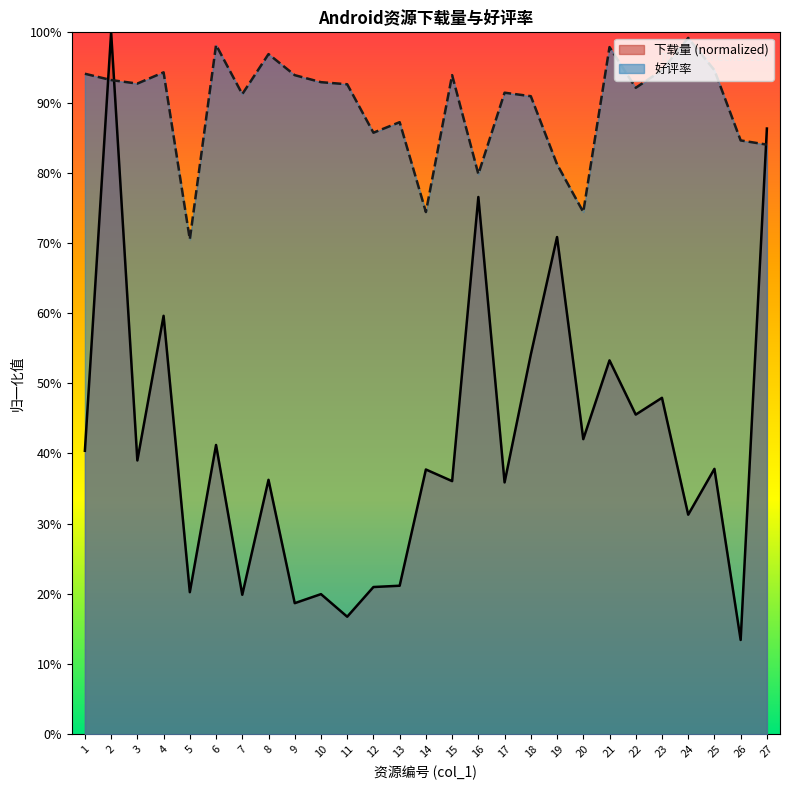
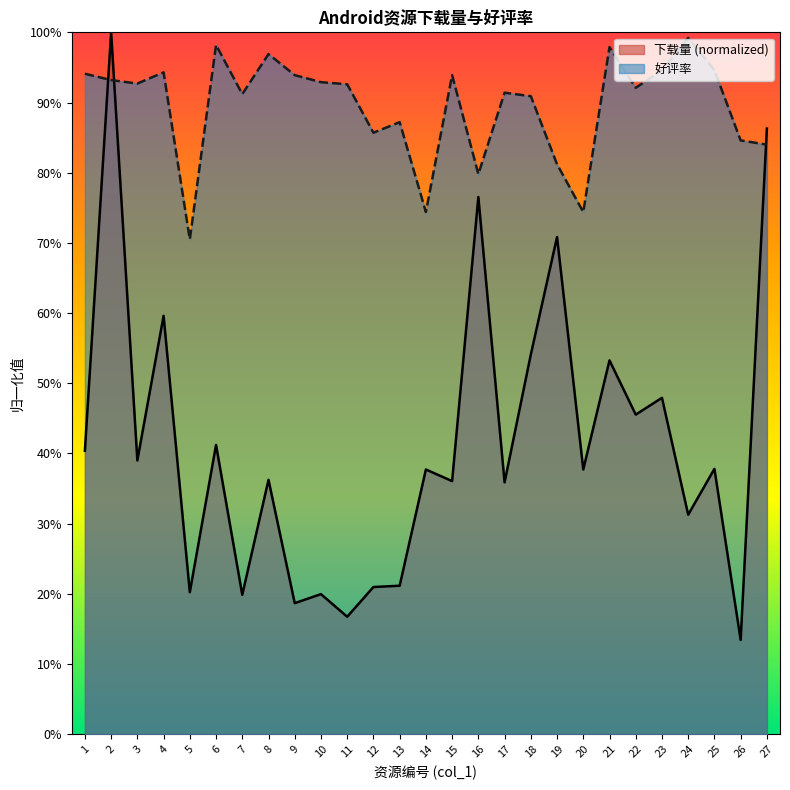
  {
    "下载量 (normalized)": {
      "1": "40%",
      "2": "100%",
      "3": "39%",
      "4": "60%",
      "5": "20%",
      "6": "41%",
      "7": "20%",
      "8": "36%",
      "9": "19%",
      "10": "20%",
      "11": "17%",
      "12": "21%",
      "13": "21%",
      "14": "38%",
      "15": "36%",
      "16": "77%",
      "17": "36%",
      "18": "54%",
      "19": "71%",
-     "20": "42%",
+     "20": "38%",
      "21": "53%",
      "22": "46%",
      "23": "48%",
      "24": "31%",
      "25": "38%",
      "26": "13%",
      "27": "86%"
    },
    "好评率": {
      "1": "94%",
      "2": "93%",
      "3": "93%",
      "4": "94%",
      "5": "71%",
      "6": "98%",
      "7": "91%",
      "8": "97%",
      "9": "94%",
      "10": "93%",
      "11": "93%",
      "12": "86%",
      "13": "87%",
      "14": "74%",
      "15": "94%",
      "16": "80%",
      "17": "91%",
      "18": "91%",
      "19": "81%",
      "20": "74%",
      "21": "98%",
      "22": "92%",
      "24": "99%",
      "26": "85%",
      "27": "84%"
    }
  }
